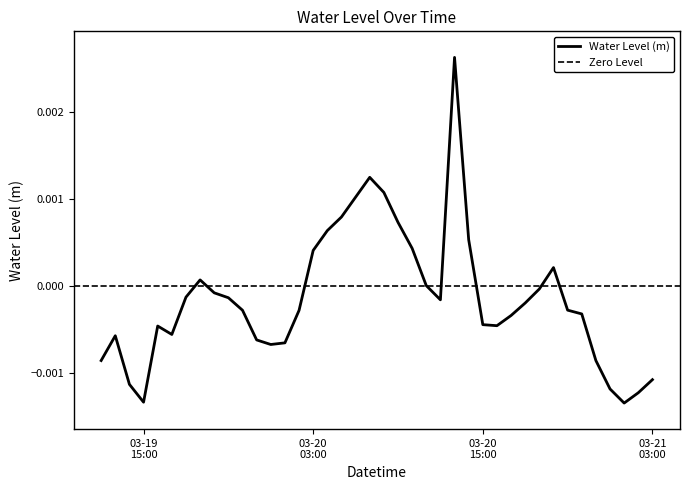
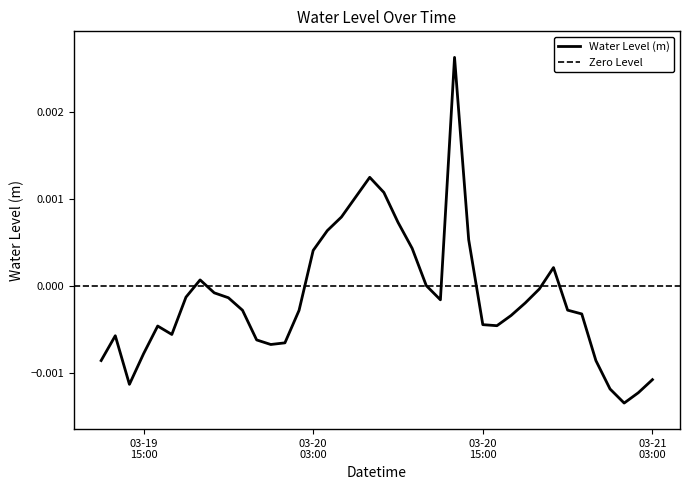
  {
-   "03-19 15:00": -0.0013,
+   "03-19 15:00": -0.0008,
    "03-20 03:00": 0.0004,
    "03-20 15:00": -0.0004,
    "03-21 03:00": -0.0011
  }
